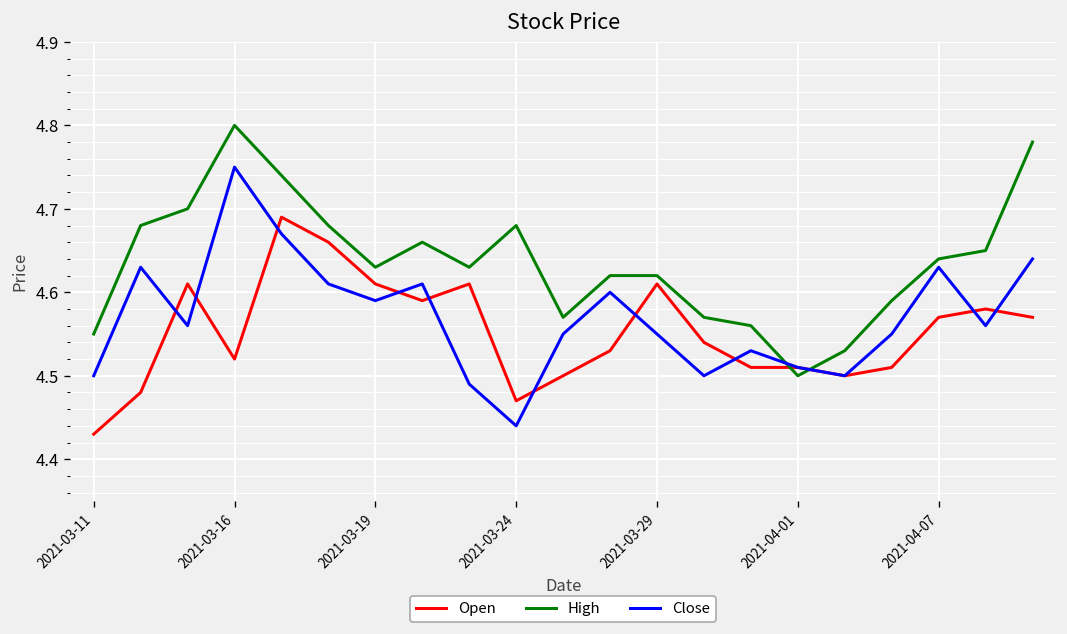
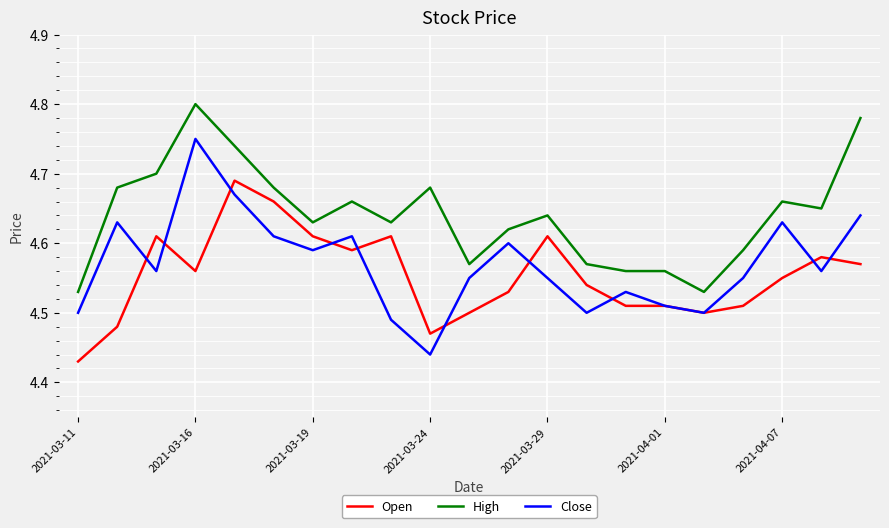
  {
    "Open": {
      "2021-03-11": 4.43,
-     "2021-03-16": 4.52,
+     "2021-03-16": 4.56,
      "2021-03-19": 4.61,
      "2021-03-24": 4.47,
      "2021-03-29": 4.61,
-     "2021-04-07": 4.57
+     "2021-04-07": 4.55
    },
    "High": {
-     "2021-03-11": 4.55,
+     "2021-03-11": 4.53,
      "2021-03-16": 4.80,
      "2021-03-19": 4.63,
      "2021-03-24": 4.68,
-     "2021-03-29": 4.62,
-     "2021-04-01": 4.50,
-     "2021-04-07": 4.64
+     "2021-03-29": 4.64,
+     "2021-04-01": 4.56,
+     "2021-04-07": 4.66
    },
    "Close": {
      "2021-03-11": 4.50,
      "2021-03-16": 4.75,
      "2021-03-19": 4.59,
      "2021-03-24": 4.44,
      "2021-03-29": 4.55,
      "2021-04-07": 4.63
    }
  }
